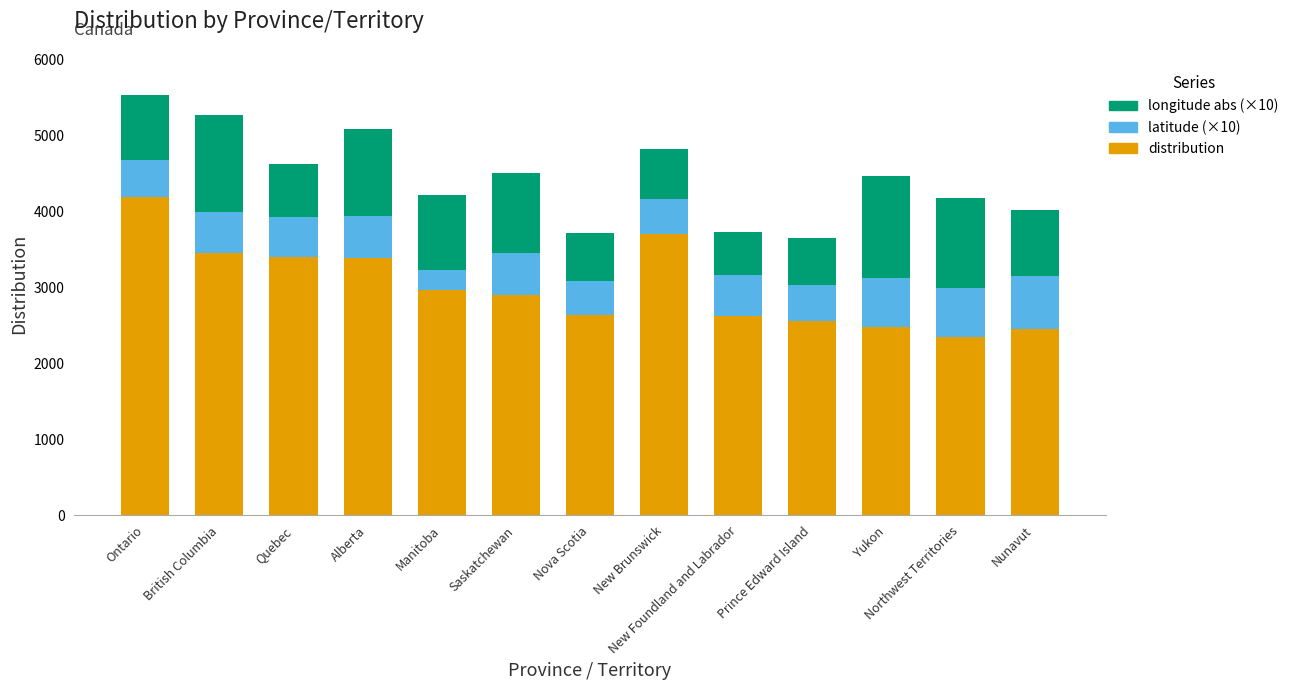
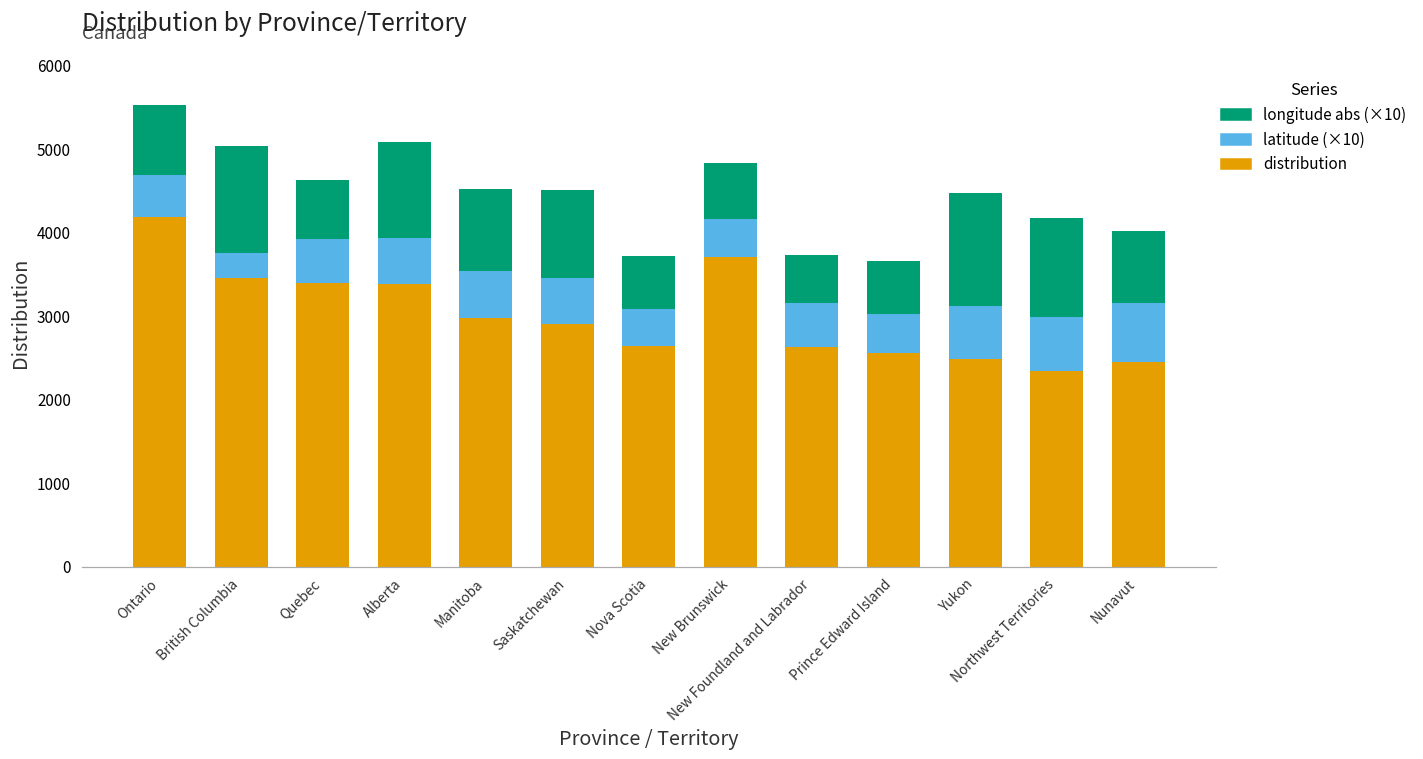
  {
    "distribution": {
      "Ontario": 4200,
      "British Columbia": 3500,
      "Quebec": 3400,
      "Alberta": 3400,
      "Manitoba": 3000,
      "Saskatchewan": 2900,
      "Nova Scotia": 2600,
      "New Brunswick": 3700,
      "New Foundland and Labrador": 2600,
      "Prince Edward Island": 2600,
      "Yukon": 2500,
      "Northwest Territories": 2300,
      "Nunavut": 2500
    },
    "latitude (×10)": {
      "Ontario": 500,
-     "British Columbia": 500,
+     "British Columbia": 300,
      "Quebec": 500,
      "Alberta": 600,
-     "Manitoba": 300,
+     "Manitoba": 600,
      "Saskatchewan": 600,
      "Nova Scotia": 500,
      "New Brunswick": 500,
      "New Foundland and Labrador": 500,
      "Prince Edward Island": 500,
      "Yukon": 600,
      "Northwest Territories": 600,
      "Nunavut": 700
    },
    "longitude abs (×10)": {
      "Ontario": 900,
      "British Columbia": 1300,
      "Quebec": 700,
      "Alberta": 1200,
      "Manitoba": 1000,
      "Saskatchewan": 1100,
      "Nova Scotia": 600,
      "New Brunswick": 700,
      "New Foundland and Labrador": 600,
      "Prince Edward Island": 600,
      "Yukon": 1400,
      "Northwest Territories": 1200,
      "Nunavut": 900
    }
  }
